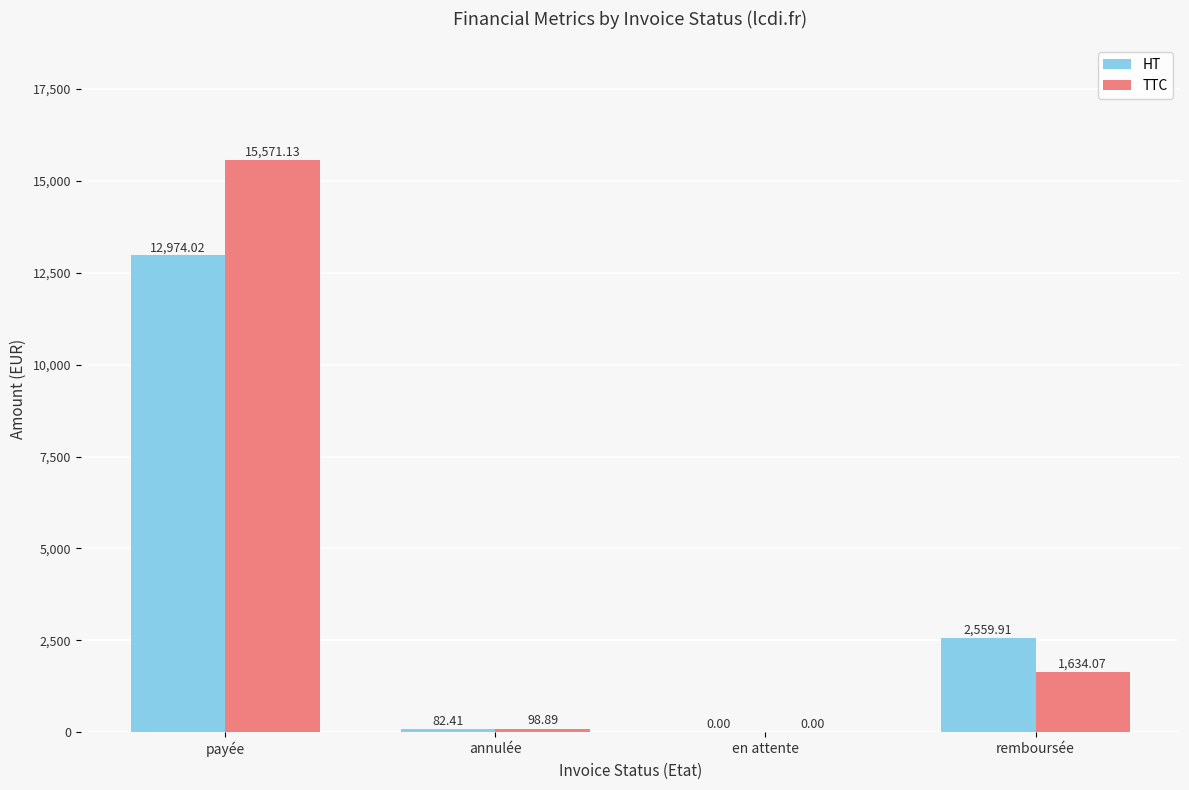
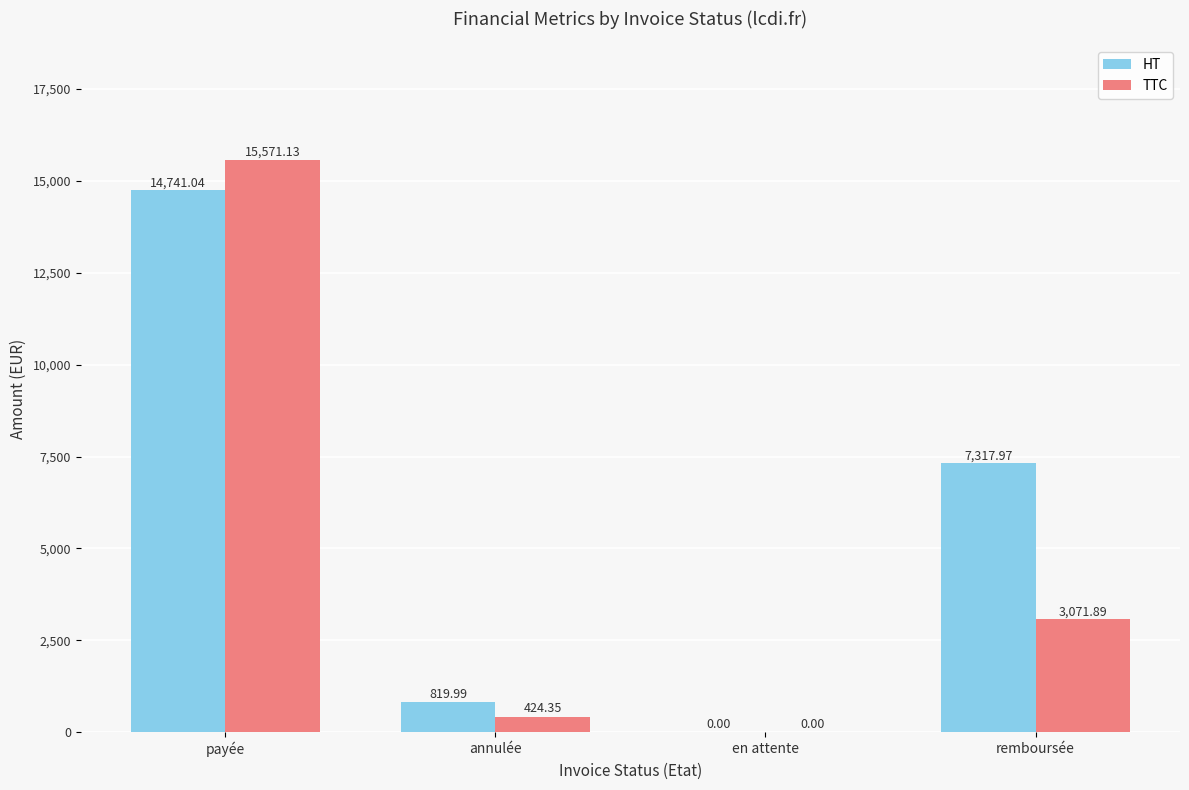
  {
    "HT": {
-     "payée": "12,974.02",
-     "annulée": "82.41",
+     "payée": "14,741.04",
+     "annulée": "819.99",
      "en attente": "0.00",
-     "remboursée": "2,559.91"
+     "remboursée": "7,317.97"
    },
    "TTC": {
      "payée": "15,571.13",
-     "annulée": "98.89",
+     "annulée": "424.35",
      "en attente": "0.00",
-     "remboursée": "1,634.07"
+     "remboursée": "3,071.89"
    }
  }
